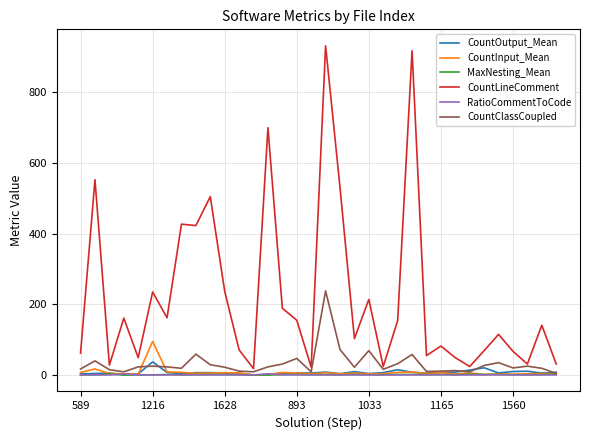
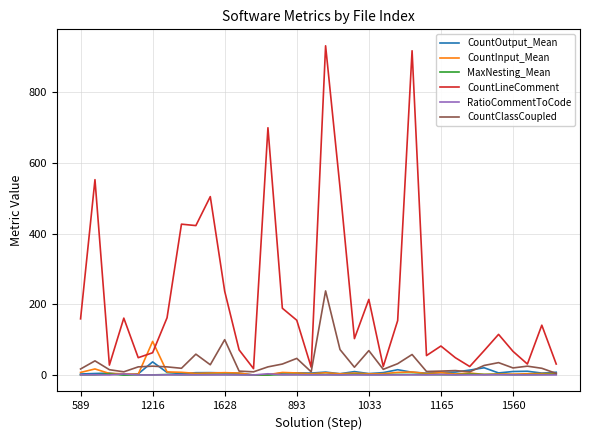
  {
    "CountOutput_Mean": {
      "1216": 40,
      "1560": 10
    },
    "CountInput_Mean": {
      "1216": 100
    },
    "CountLineComment": {
-     "589": 60,
-     "1216": 240,
+     "589": 160,
+     "1216": 60,
      "1628": 240,
      "893": 160,
      "1033": 210,
      "1165": 80,
      "1560": 70
    },
    "CountClassCoupled": {
      "589": 20,
      "1216": 30,
-     "1628": 20,
+     "1628": 100,
      "893": 50,
      "1033": 70,
      "1560": 20
    }
  }
